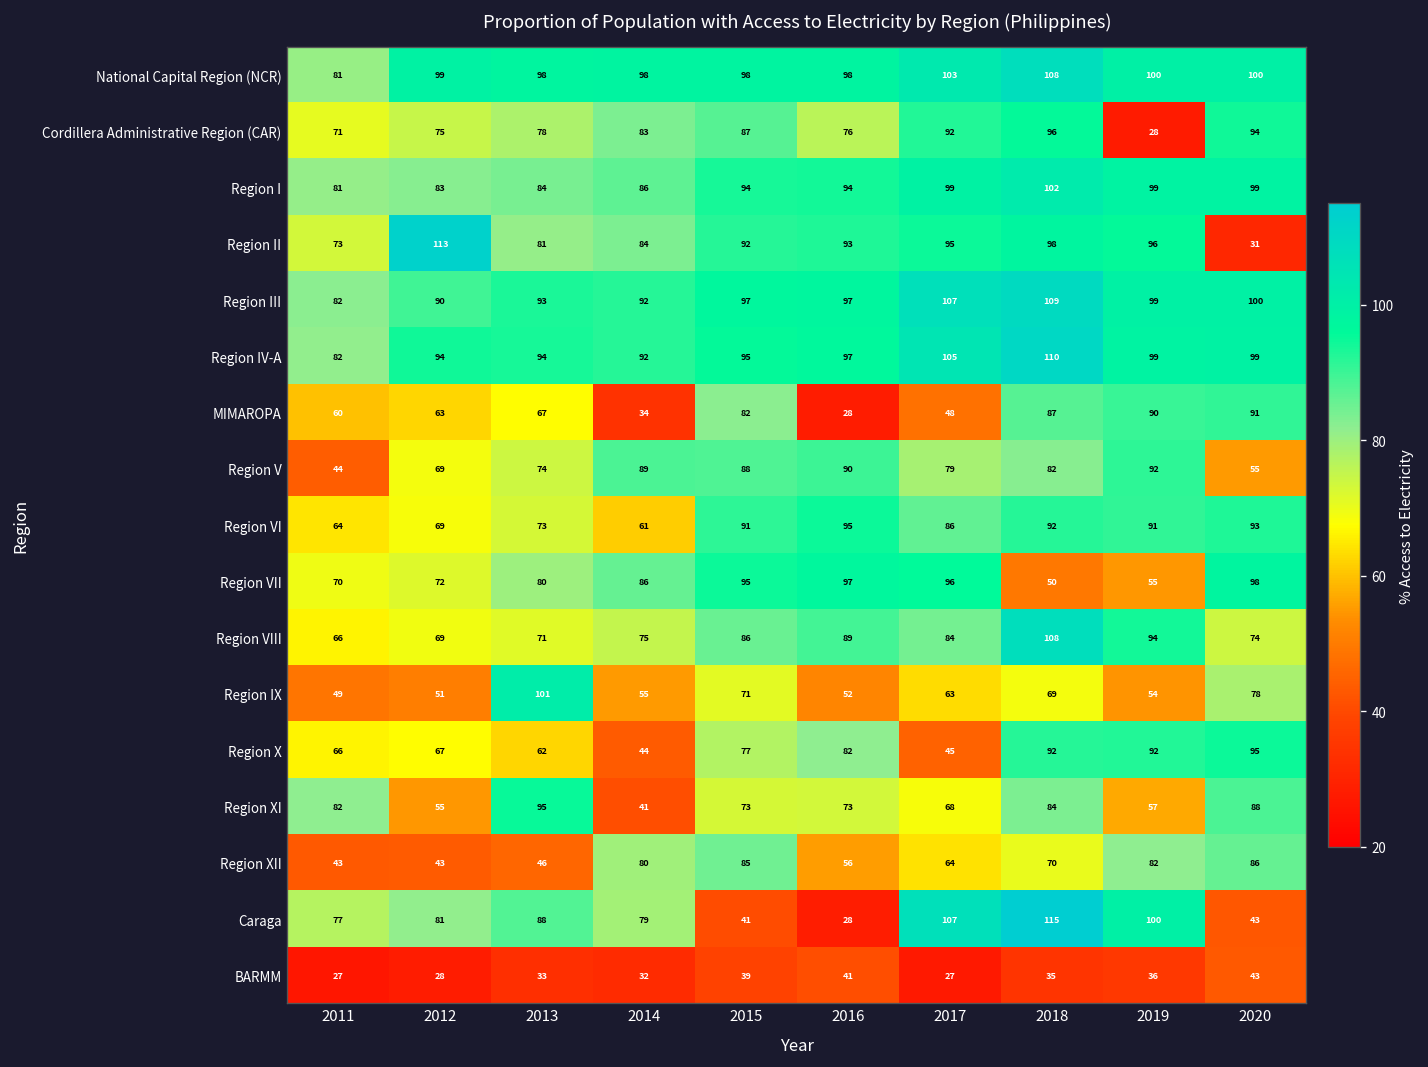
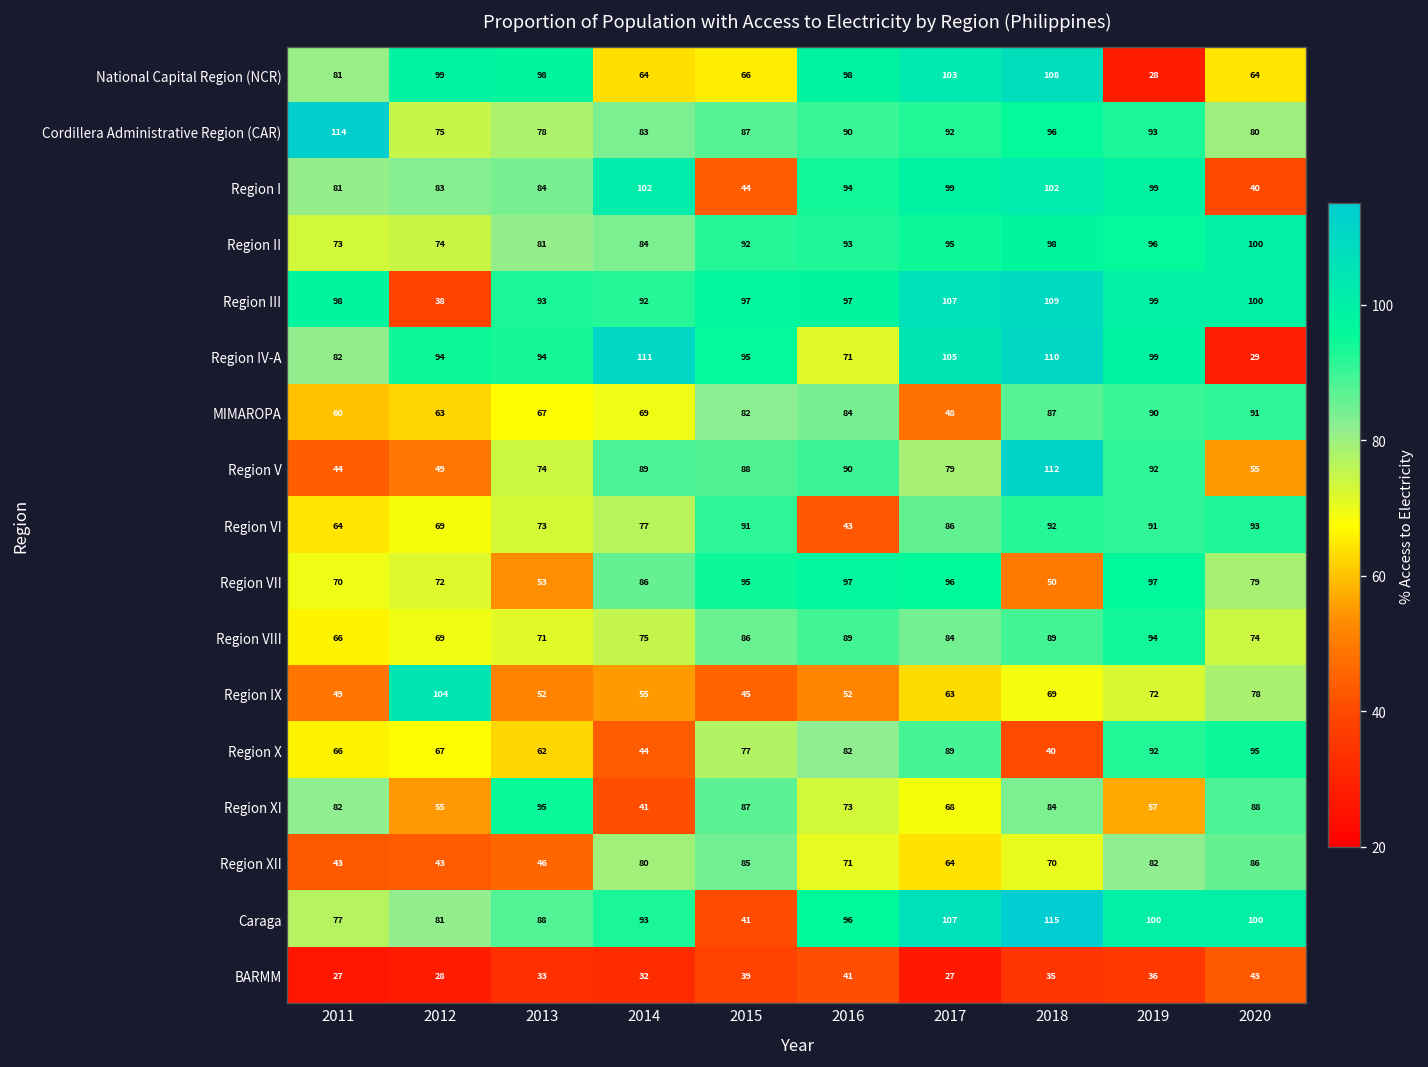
  {
    "National Capital Region (NCR)": {
      "2011": 81,
      "2012": 99,
      "2013": 98,
-     "2014": 98,
-     "2015": 98,
+     "2014": 64,
+     "2015": 66,
      "2016": 98,
      "2017": 103,
      "2018": 108,
-     "2019": 100,
-     "2020": 100
+     "2019": 28,
+     "2020": 64
    },
    "Cordillera Administrative Region (CAR)": {
-     "2011": 71,
+     "2011": 114,
      "2012": 75,
      "2013": 78,
      "2014": 83,
      "2015": 87,
-     "2016": 76,
+     "2016": 90,
      "2017": 92,
      "2018": 96,
-     "2019": 28,
-     "2020": 94
+     "2019": 93,
+     "2020": 80
    },
    "Region I": {
      "2011": 81,
      "2012": 83,
      "2013": 84,
-     "2014": 86,
-     "2015": 94,
+     "2014": 102,
+     "2015": 44,
      "2016": 94,
      "2017": 99,
      "2018": 102,
      "2019": 99,
-     "2020": 99
+     "2020": 40
    },
    "Region II": {
      "2011": 73,
-     "2012": 113,
+     "2012": 74,
      "2013": 81,
      "2014": 84,
      "2015": 92,
      "2016": 93,
      "2017": 95,
      "2018": 98,
      "2019": 96,
-     "2020": 31
+     "2020": 100
    },
    "Region III": {
-     "2011": 82,
-     "2012": 90,
+     "2011": 98,
+     "2012": 38,
      "2013": 93,
      "2014": 92,
      "2015": 97,
      "2016": 97,
      "2017": 107,
      "2018": 109,
      "2019": 99,
      "2020": 100
    },
    "Region IV-A": {
      "2011": 82,
      "2012": 94,
      "2013": 94,
-     "2014": 92,
+     "2014": 111,
      "2015": 95,
-     "2016": 97,
+     "2016": 71,
      "2017": 105,
      "2018": 110,
      "2019": 99,
-     "2020": 99
+     "2020": 29
    },
    "MIMAROPA": {
      "2011": 60,
      "2012": 63,
      "2013": 67,
-     "2014": 34,
+     "2014": 69,
      "2015": 82,
-     "2016": 28,
+     "2016": 84,
      "2017": 48,
      "2018": 87,
      "2019": 90,
      "2020": 91
    },
    "Region V": {
      "2011": 44,
-     "2012": 69,
+     "2012": 49,
      "2013": 74,
      "2014": 89,
      "2015": 88,
      "2016": 90,
      "2017": 79,
-     "2018": 82,
+     "2018": 112,
      "2019": 92,
      "2020": 55
    },
    "Region VI": {
      "2011": 64,
      "2012": 69,
      "2013": 73,
-     "2014": 61,
+     "2014": 77,
      "2015": 91,
-     "2016": 95,
+     "2016": 43,
      "2017": 86,
      "2018": 92,
      "2019": 91,
      "2020": 93
    },
    "Region VII": {
      "2011": 70,
      "2012": 72,
-     "2013": 80,
+     "2013": 53,
      "2014": 86,
      "2015": 95,
      "2016": 97,
      "2017": 96,
      "2018": 50,
-     "2019": 55,
-     "2020": 98
+     "2019": 97,
+     "2020": 79
    },
    "Region VIII": {
      "2011": 66,
      "2012": 69,
      "2013": 71,
      "2014": 75,
      "2015": 86,
      "2016": 89,
      "2017": 84,
-     "2018": 108,
+     "2018": 89,
      "2019": 94,
      "2020": 74
    },
    "Region IX": {
      "2011": 49,
-     "2012": 51,
-     "2013": 101,
+     "2012": 104,
+     "2013": 52,
      "2014": 55,
-     "2015": 71,
+     "2015": 45,
      "2016": 52,
      "2017": 63,
      "2018": 69,
-     "2019": 54,
+     "2019": 72,
      "2020": 78
    },
    "Region X": {
      "2011": 66,
      "2012": 67,
      "2013": 62,
      "2014": 44,
      "2015": 77,
      "2016": 82,
-     "2017": 45,
-     "2018": 92,
+     "2017": 89,
+     "2018": 40,
      "2019": 92,
      "2020": 95
    },
    "Region XI": {
      "2011": 82,
      "2012": 55,
      "2013": 95,
      "2014": 41,
-     "2015": 73,
+     "2015": 87,
      "2016": 73,
      "2017": 68,
      "2018": 84,
      "2019": 57,
      "2020": 88
    },
    "Region XII": {
      "2011": 43,
      "2012": 43,
      "2013": 46,
      "2014": 80,
      "2015": 85,
-     "2016": 56,
+     "2016": 71,
      "2017": 64,
      "2018": 70,
      "2019": 82,
      "2020": 86
    },
    "Caraga": {
      "2011": 77,
      "2012": 81,
      "2013": 88,
-     "2014": 79,
+     "2014": 93,
      "2015": 41,
-     "2016": 28,
+     "2016": 96,
      "2017": 107,
      "2018": 115,
      "2019": 100,
-     "2020": 43
+     "2020": 100
    },
    "BARMM": {
      "2011": 27,
      "2012": 28,
      "2013": 33,
      "2014": 32,
      "2015": 39,
      "2016": 41,
      "2017": 27,
      "2018": 35,
      "2019": 36,
      "2020": 43
    }
  }
